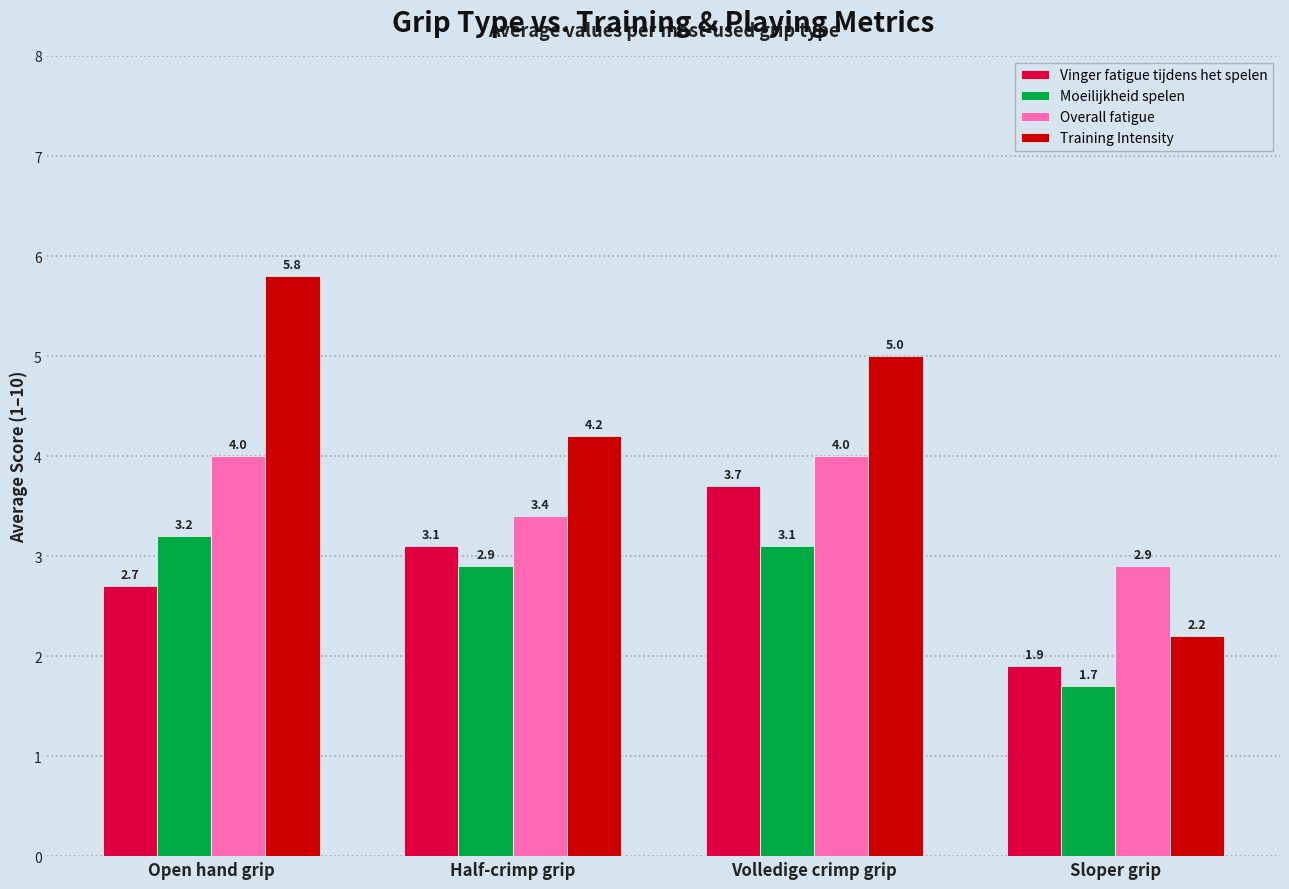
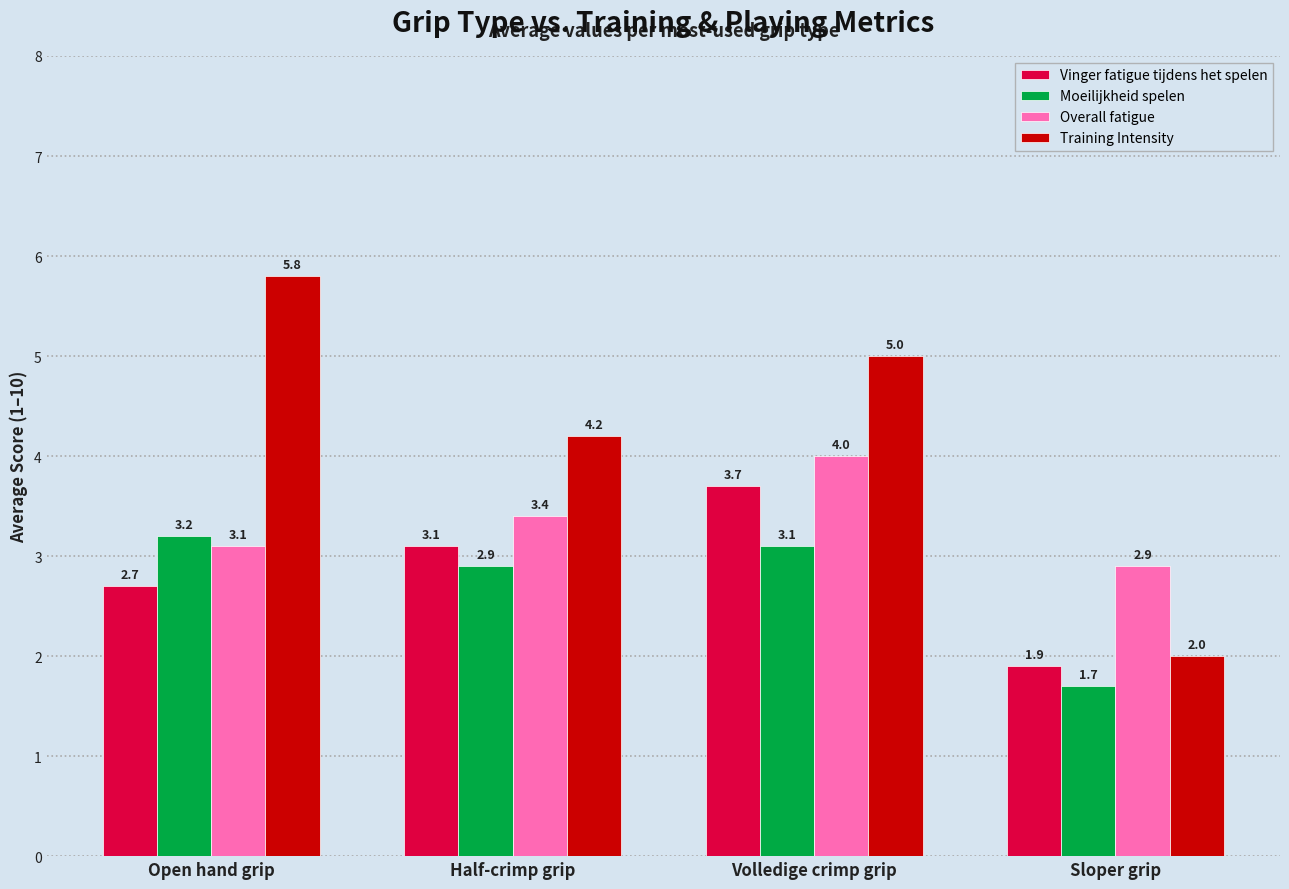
  {
    "Vinger fatigue tijdens het spelen": {
      "Open hand grip": 2.7,
      "Half-crimp grip": 3.1,
      "Volledige crimp grip": 3.7,
      "Sloper grip": 1.9
    },
    "Moeilijkheid spelen": {
      "Open hand grip": 3.2,
      "Half-crimp grip": 2.9,
      "Volledige crimp grip": 3.1,
      "Sloper grip": 1.7
    },
    "Overall fatigue": {
-     "Open hand grip": 4.0,
+     "Open hand grip": 3.1,
      "Half-crimp grip": 3.4,
      "Volledige crimp grip": 4.0,
      "Sloper grip": 2.9
    },
    "Training Intensity": {
      "Open hand grip": 5.8,
      "Half-crimp grip": 4.2,
      "Volledige crimp grip": 5.0,
-     "Sloper grip": 2.2
+     "Sloper grip": 2.0
    }
  }
